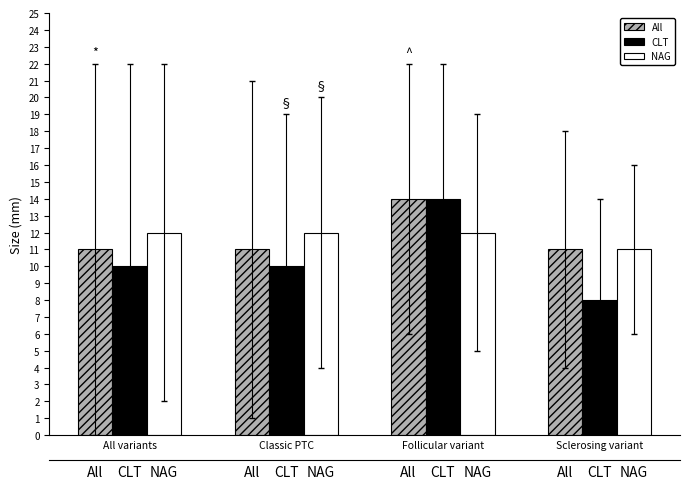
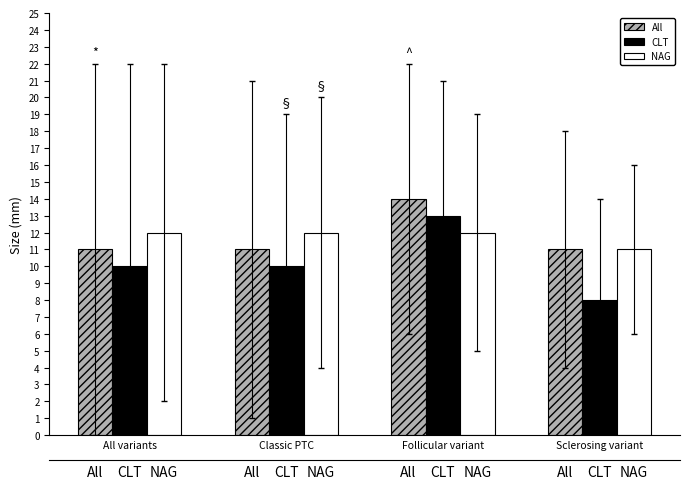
  {
    "CLT": {
      "All variants": 10,
      "Classic PTC": 10,
-     "Follicular variant": 14,
+     "Follicular variant": 13,
      "Sclerosing variant": 8
    }
  }
